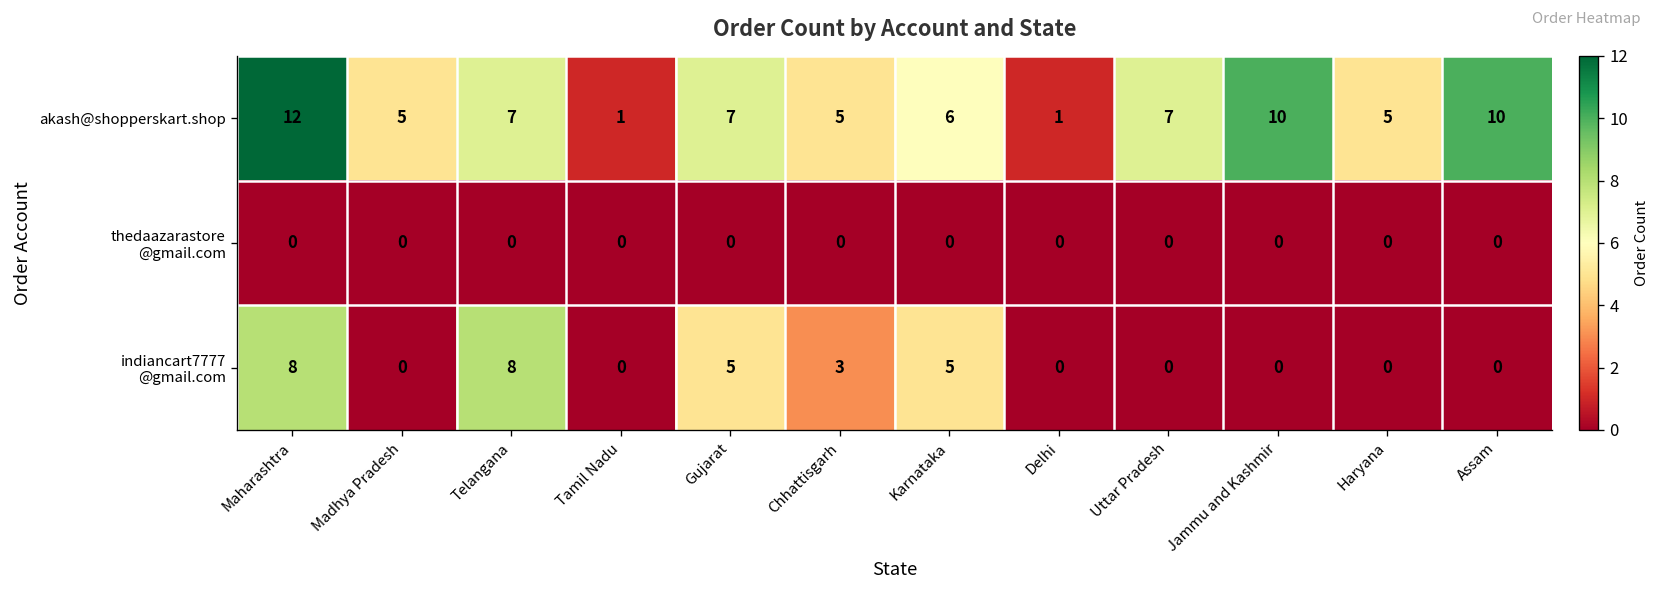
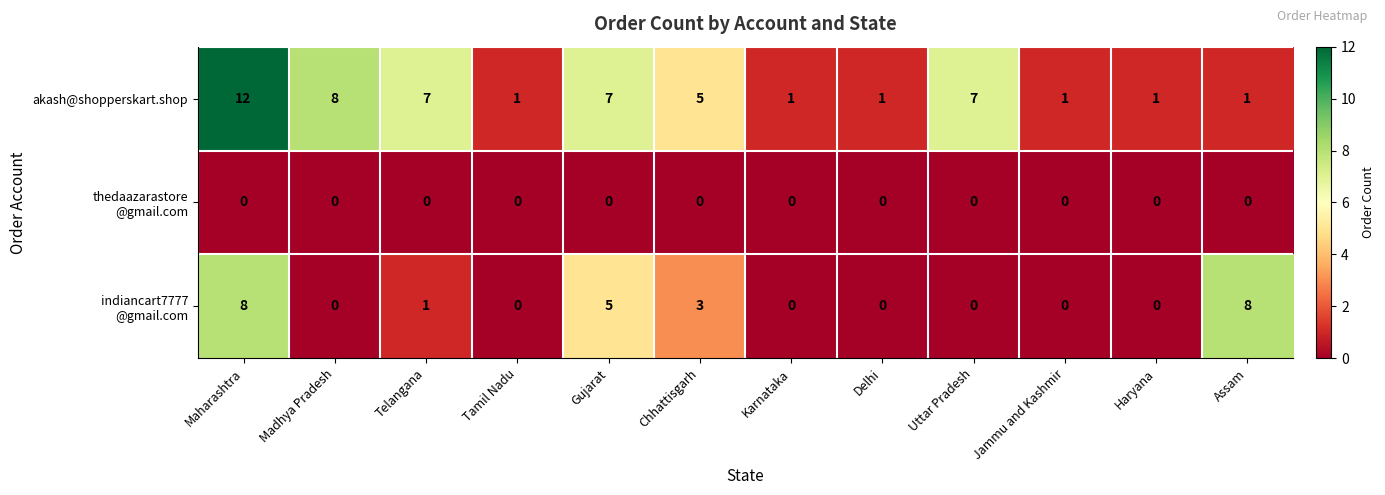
  {
    "akash@shopperskart.shop": {
      "Maharashtra": 12,
-     "Madhya Pradesh": 5,
+     "Madhya Pradesh": 8,
      "Telangana": 7,
      "Tamil Nadu": 1,
      "Gujarat": 7,
      "Chhattisgarh": 5,
-     "Karnataka": 6,
+     "Karnataka": 1,
      "Delhi": 1,
      "Uttar Pradesh": 7,
-     "Jammu and Kashmir": 10,
-     "Haryana": 5,
-     "Assam": 10
+     "Jammu and Kashmir": 1,
+     "Haryana": 1,
+     "Assam": 1
    },
    "thedaazarastore @gmail.com": {
      "Maharashtra": 0,
      "Madhya Pradesh": 0,
      "Telangana": 0,
      "Tamil Nadu": 0,
      "Gujarat": 0,
      "Chhattisgarh": 0,
      "Karnataka": 0,
      "Delhi": 0,
      "Uttar Pradesh": 0,
      "Jammu and Kashmir": 0,
      "Haryana": 0,
      "Assam": 0
    },
    "indiancart7777 @gmail.com": {
      "Maharashtra": 8,
      "Madhya Pradesh": 0,
-     "Telangana": 8,
+     "Telangana": 1,
      "Tamil Nadu": 0,
      "Gujarat": 5,
      "Chhattisgarh": 3,
-     "Karnataka": 5,
+     "Karnataka": 0,
      "Delhi": 0,
      "Uttar Pradesh": 0,
      "Jammu and Kashmir": 0,
      "Haryana": 0,
-     "Assam": 0
+     "Assam": 8
    }
  }
